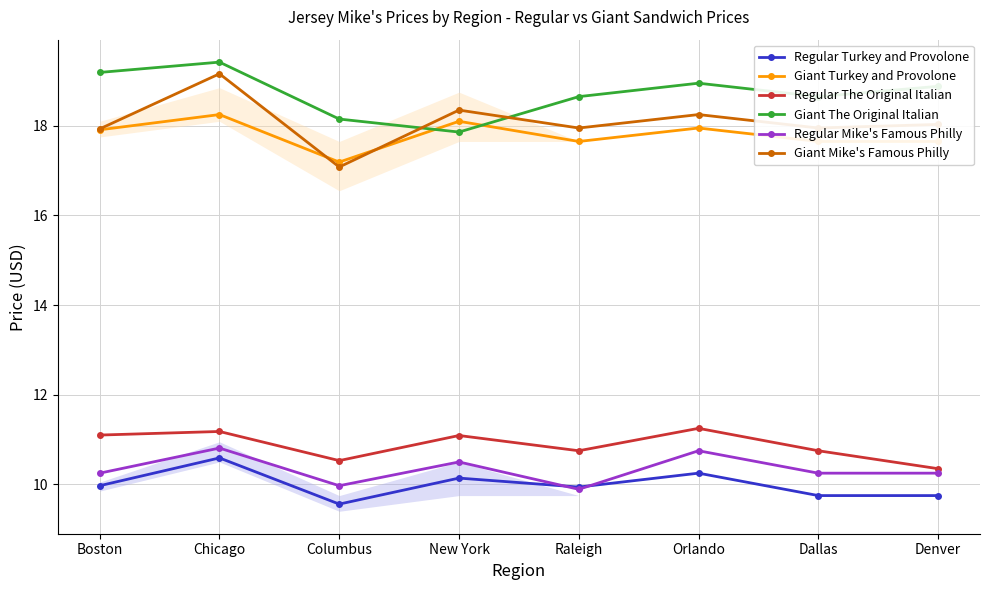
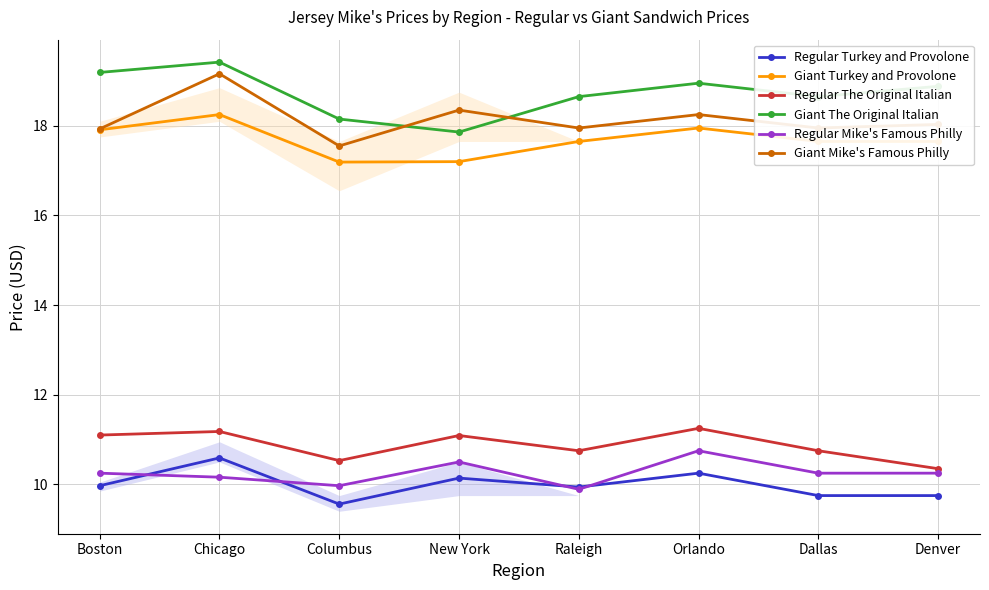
  {
    "Regular Turkey and Provolone": {
      "Boston": 10.0,
      "Chicago": 10.6,
      "Columbus": 9.6,
      "New York": 10.1
    },
    "Giant Turkey and Provolone": {
      "Chicago": 18.3,
      "Columbus": 17.2,
-     "New York": 18.1
+     "New York": 17.2
    },
    "Regular The Original Italian": {
      "Boston": 11.1,
      "Chicago": 11.2,
      "Columbus": 10.5,
      "New York": 11.1,
      "Raleigh": 10.8,
      "Orlando": 11.3,
      "Dallas": 10.8,
      "Denver": 10.4
    },
    "Giant The Original Italian": {
      "Boston": 19.2,
      "Chicago": 19.4,
      "Columbus": 18.2,
      "New York": 17.9,
      "Raleigh": 18.7,
      "Orlando": 19.0
    },
    "Regular Mike's Famous Philly": {
      "Boston": 10.3,
-     "Chicago": 10.8,
+     "Chicago": 10.2,
      "Columbus": 10.0,
      "Orlando": 10.8,
      "Dallas": 10.3,
      "Denver": 10.3
    },
    "Giant Mike's Famous Philly": {
      "Chicago": 19.2,
-     "Columbus": 17.1,
+     "Columbus": 17.6,
      "New York": 18.4,
      "Raleigh": 18.0,
      "Orlando": 18.3
    }
  }
